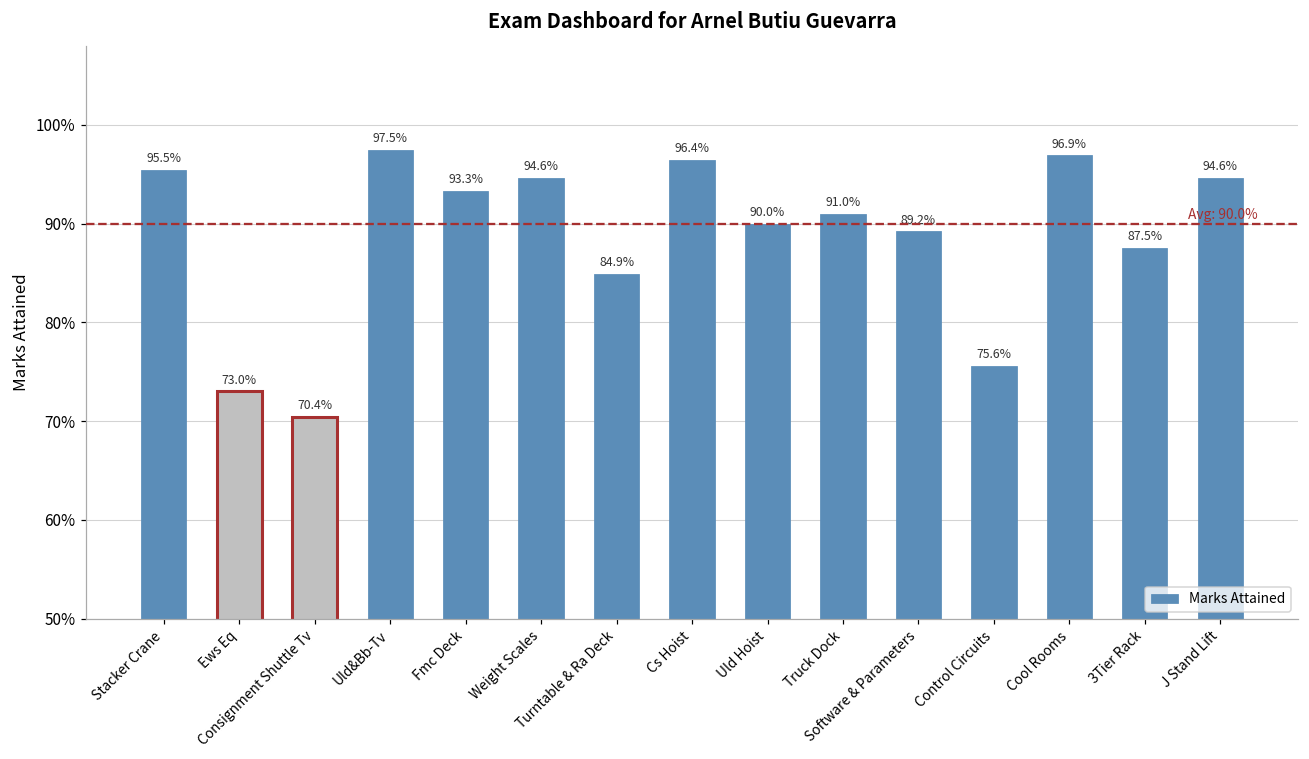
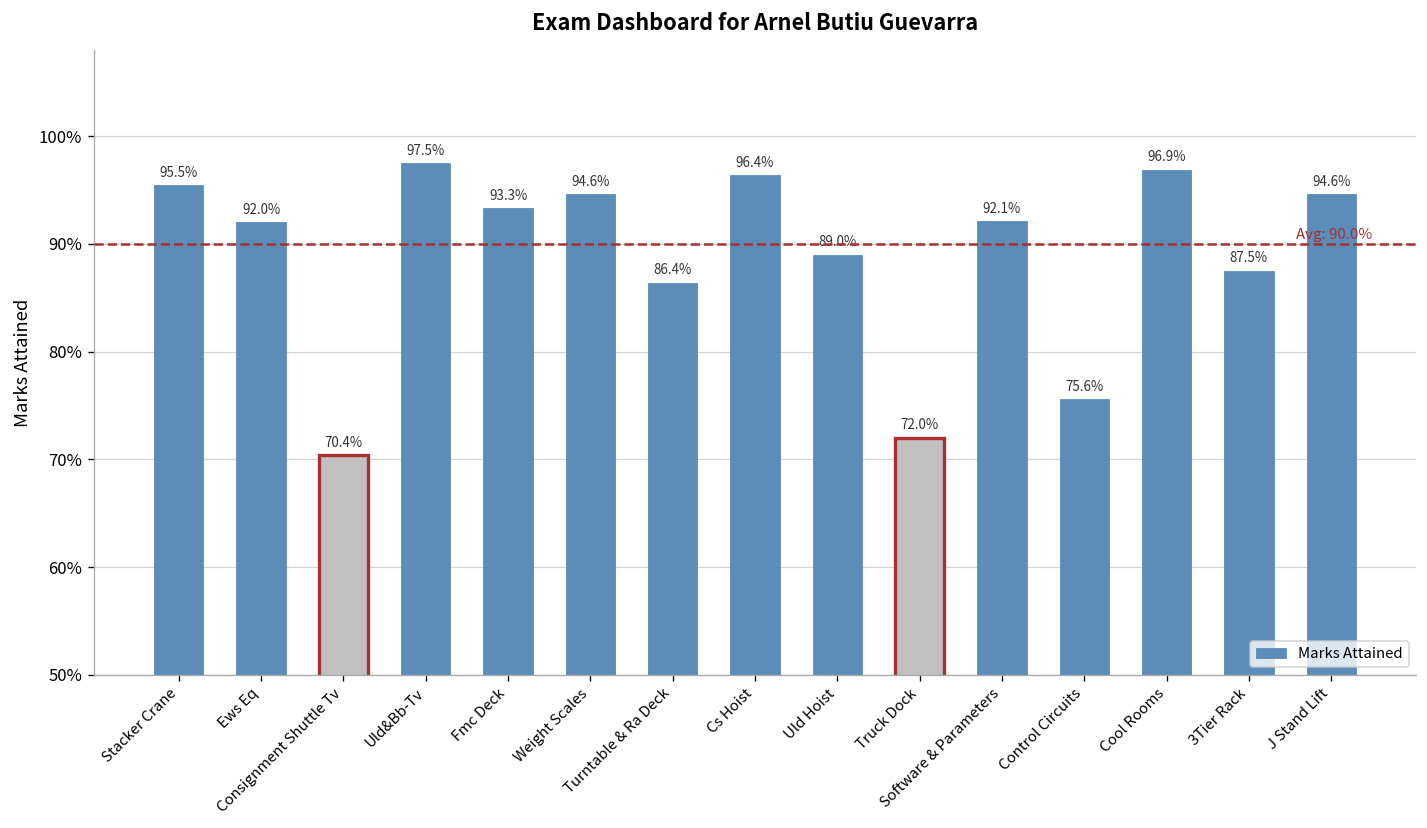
  {
    "Stacker Crane": "95.5%",
-   "Ews Eq": "73.0%",
+   "Ews Eq": "92.0%",
    "Consignment Shuttle Tv": "70.4%",
    "Uld&Bb-Tv": "97.5%",
    "Fmc Deck": "93.3%",
    "Weight Scales": "94.6%",
-   "Turntable & Ra Deck": "84.9%",
+   "Turntable & Ra Deck": "86.4%",
    "Cs Hoist": "96.4%",
-   "Uld Hoist": "90.0%",
-   "Truck Dock": "91.0%",
-   "Software & Parameters": "89.2%",
+   "Uld Hoist": "89.0%",
+   "Truck Dock": "72.0%",
+   "Software & Parameters": "92.1%",
    "Control Circuits": "75.6%",
    "Cool Rooms": "96.9%",
    "3Tier Rack": "87.5%",
    "J Stand Lift": "94.6%"
  }
